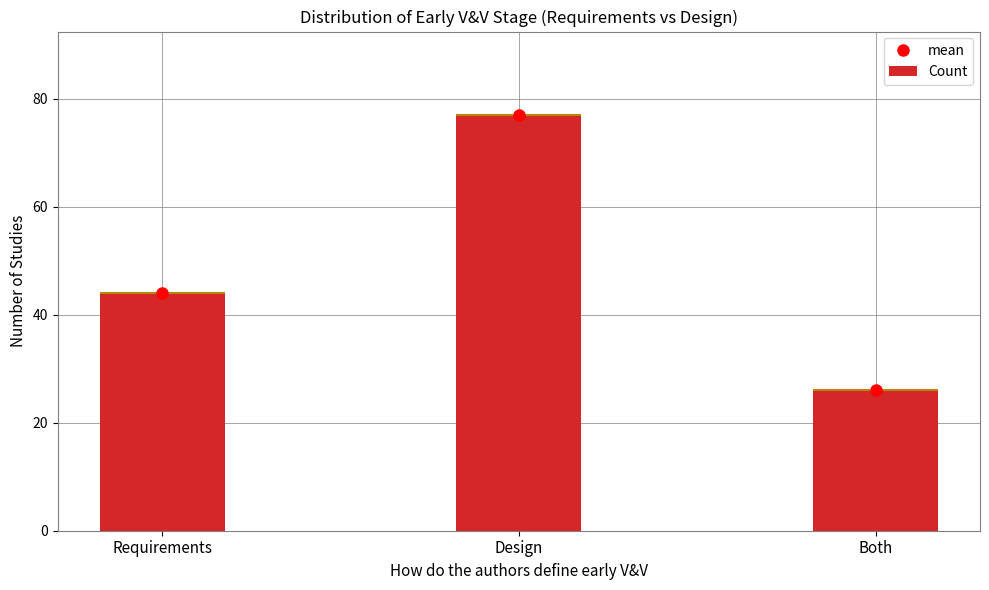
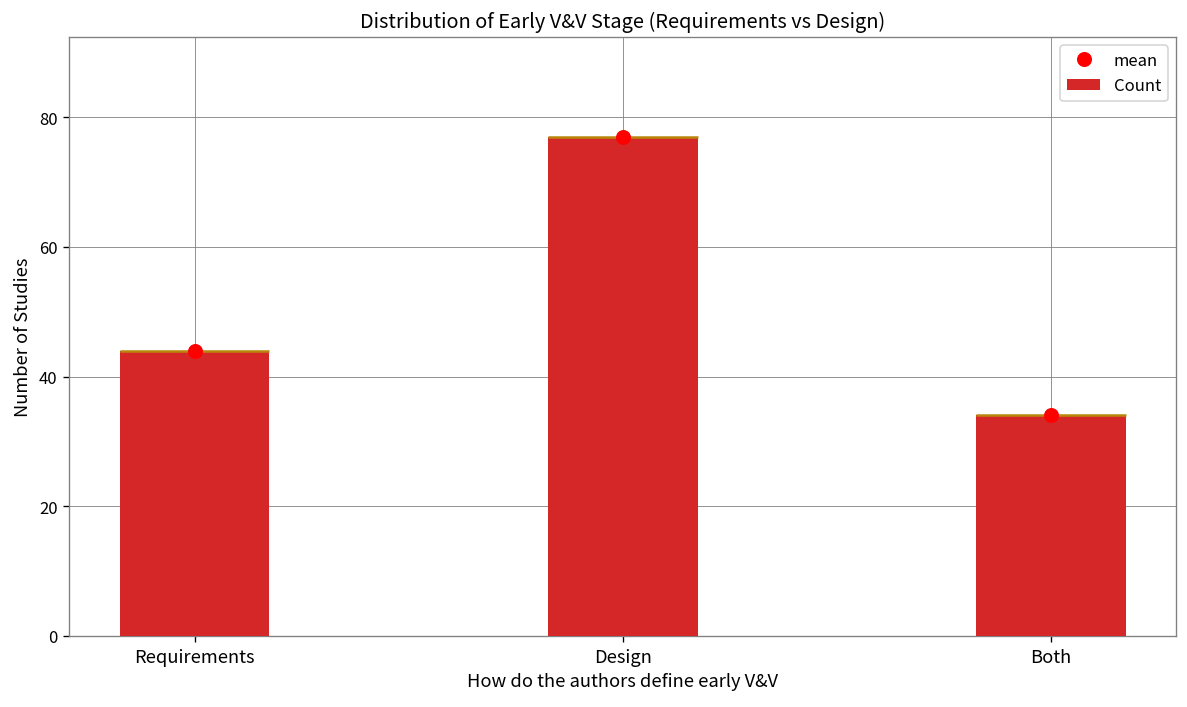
  {
    "Count": {
      "Requirements": 44,
      "Design": 77,
-     "Both": 26
+     "Both": 34
    }
  }
